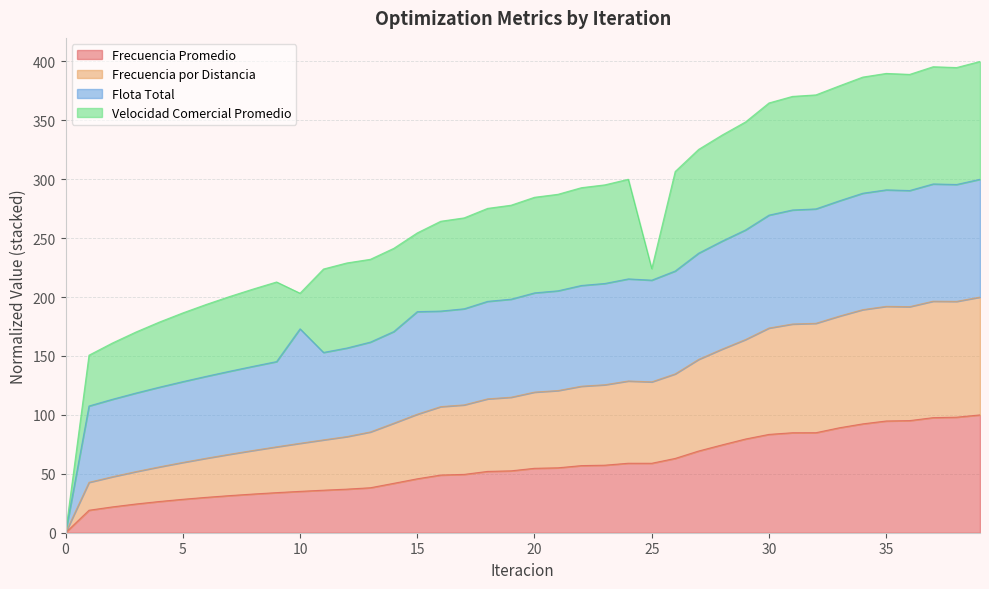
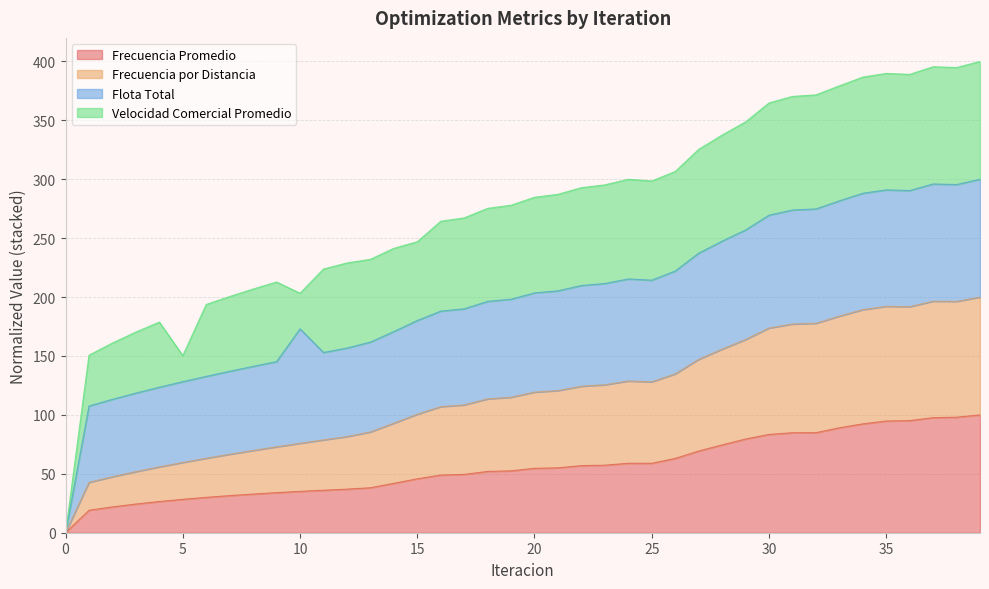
  {
    "Flota Total": {
      "5": 69,
      "10": 97,
-     "15": 87,
+     "15": 80,
      "20": 84,
      "25": 86,
      "30": 96,
      "35": 99
    },
    "Velocidad Comercial Promedio": {
-     "5": 58,
+     "5": 22,
      "10": 30,
      "15": 67,
      "20": 81,
-     "25": 10,
+     "25": 84,
      "30": 95,
      "35": 99
    }
  }
